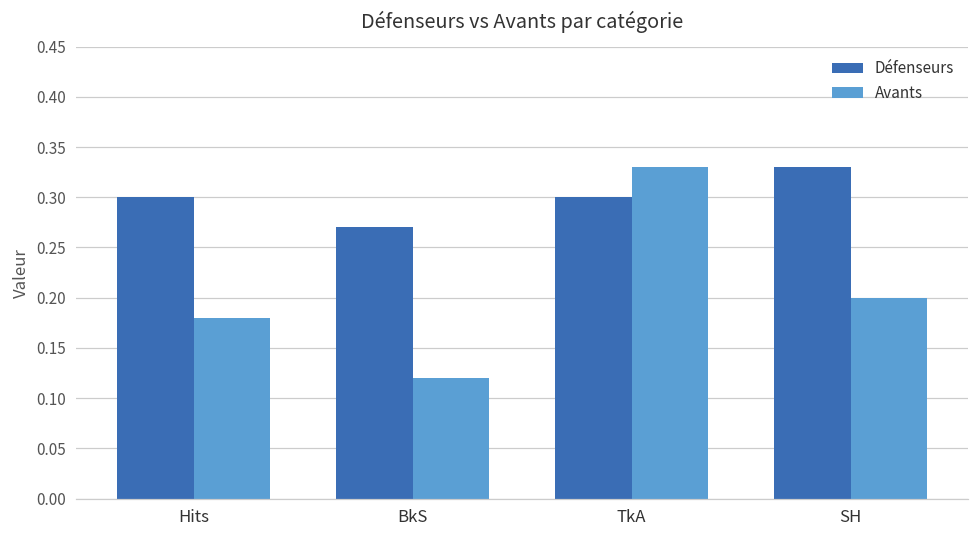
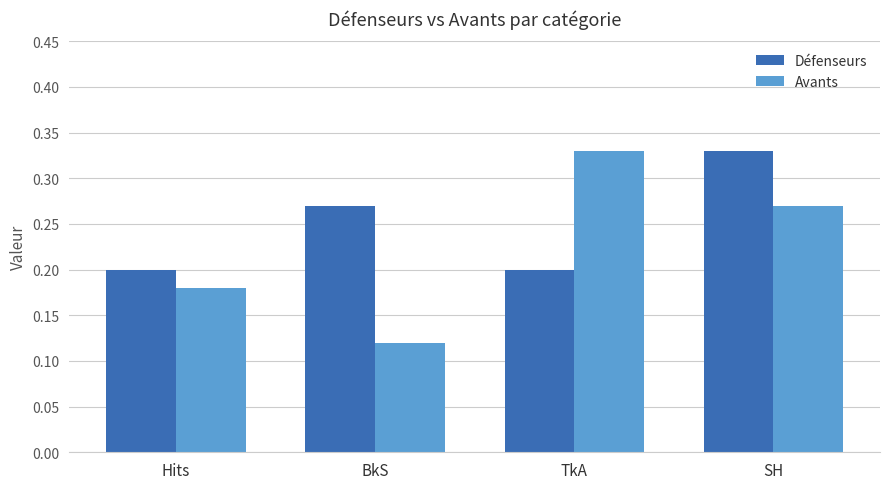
  {
    "Défenseurs": {
-     "Hits": 0.3,
+     "Hits": 0.2,
      "BkS": 0.27,
-     "TkA": 0.3,
+     "TkA": 0.2,
      "SH": 0.33
    },
    "Avants": {
      "Hits": 0.18,
      "BkS": 0.12,
      "TkA": 0.33,
-     "SH": 0.20
+     "SH": 0.27
    }
  }
